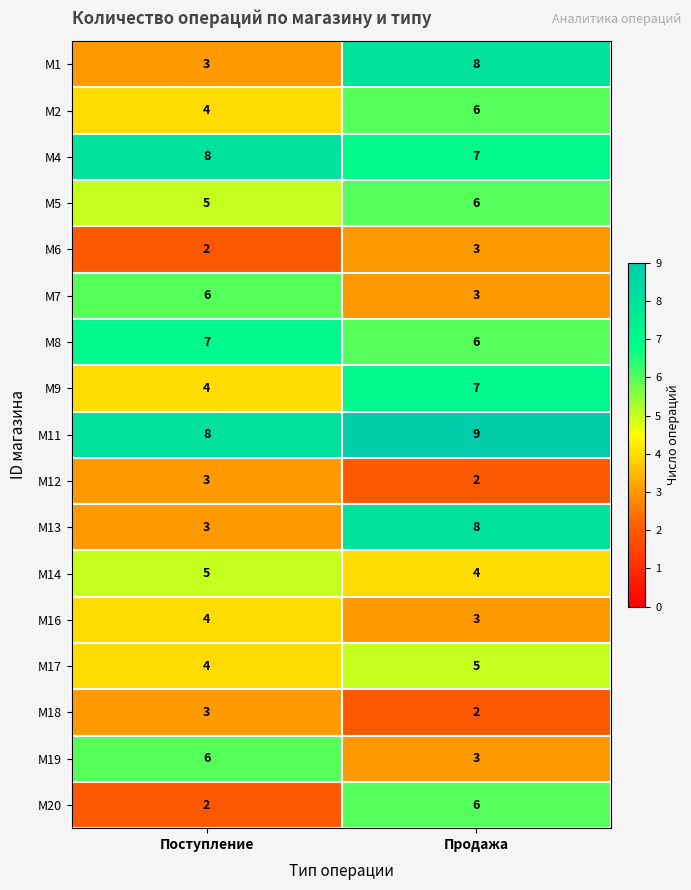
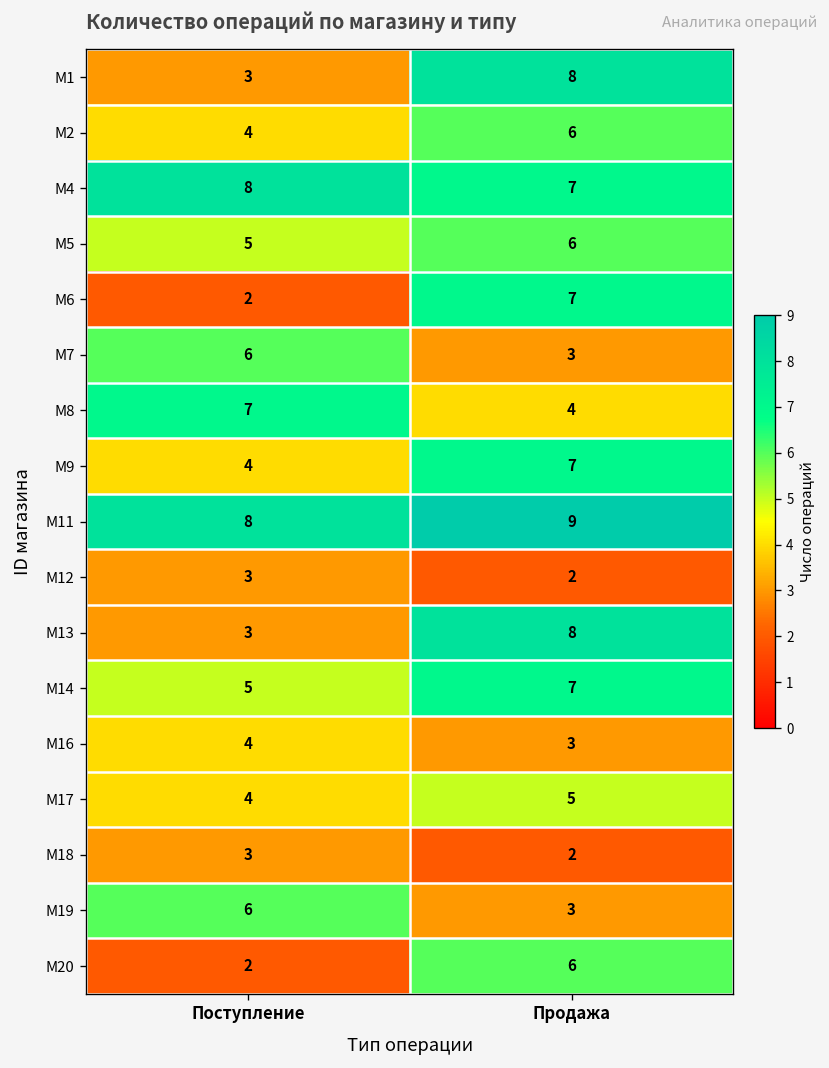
  {
    "М1": {
      "Поступление": 3,
      "Продажа": 8
    },
    "М2": {
      "Поступление": 4,
      "Продажа": 6
    },
    "М4": {
      "Поступление": 8,
      "Продажа": 7
    },
    "М5": {
      "Поступление": 5,
      "Продажа": 6
    },
    "М6": {
      "Поступление": 2,
-     "Продажа": 3
+     "Продажа": 7
    },
    "М7": {
      "Поступление": 6,
      "Продажа": 3
    },
    "М8": {
      "Поступление": 7,
-     "Продажа": 6
+     "Продажа": 4
    },
    "М9": {
      "Поступление": 4,
      "Продажа": 7
    },
    "М11": {
      "Поступление": 8,
      "Продажа": 9
    },
    "М12": {
      "Поступление": 3,
      "Продажа": 2
    },
    "М13": {
      "Поступление": 3,
      "Продажа": 8
    },
    "М14": {
      "Поступление": 5,
-     "Продажа": 4
+     "Продажа": 7
    },
    "М16": {
      "Поступление": 4,
      "Продажа": 3
    },
    "М17": {
      "Поступление": 4,
      "Продажа": 5
    },
    "М18": {
      "Поступление": 3,
      "Продажа": 2
    },
    "М19": {
      "Поступление": 6,
      "Продажа": 3
    },
    "М20": {
      "Поступление": 2,
      "Продажа": 6
    }
  }
